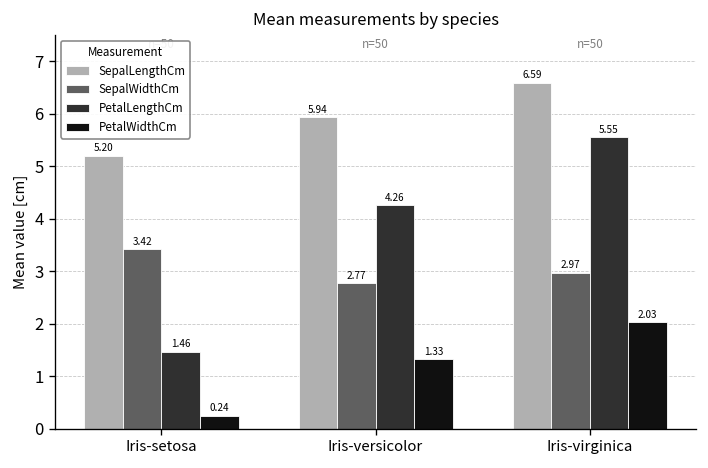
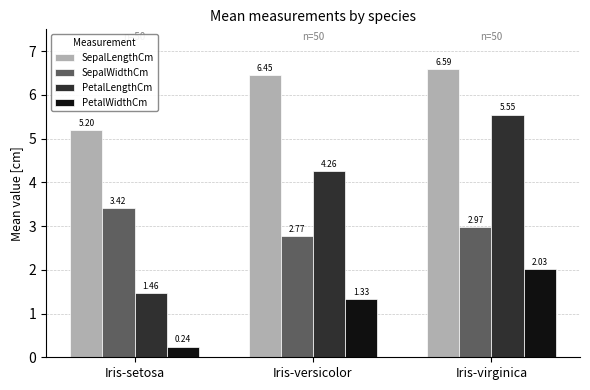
  {
    "SepalLengthCm": {
      "Iris-setosa": 5.20,
-     "Iris-versicolor": 5.94,
+     "Iris-versicolor": 6.45,
      "Iris-virginica": 6.59
    },
    "SepalWidthCm": {
      "Iris-setosa": 3.42,
      "Iris-versicolor": 2.77,
      "Iris-virginica": 2.97
    }
  }
